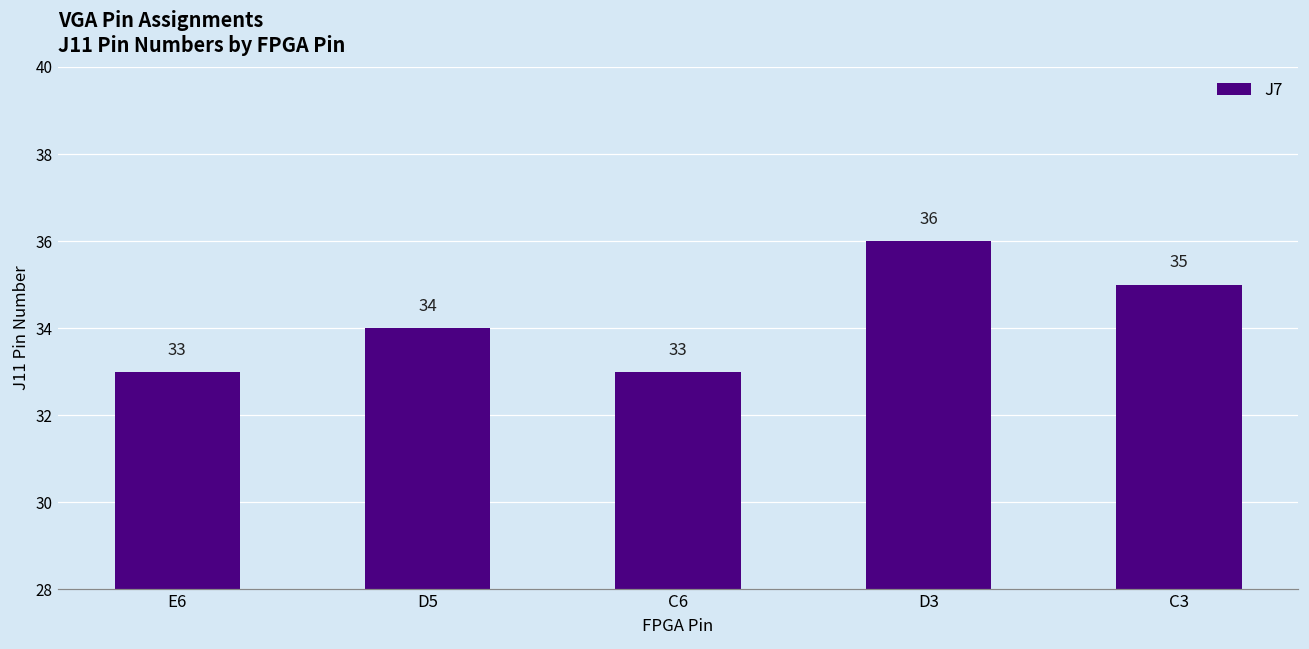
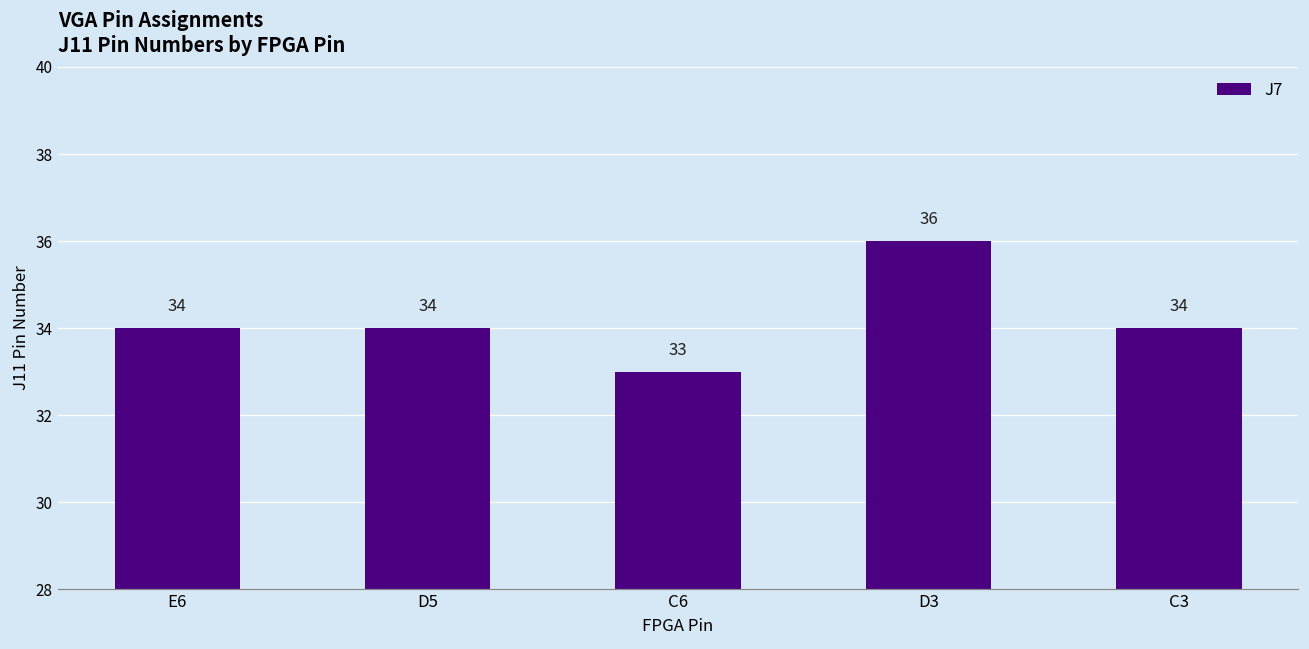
  {
-   "E6": 33,
+   "E6": 34,
    "D5": 34,
    "C6": 33,
    "D3": 36,
-   "C3": 35
+   "C3": 34
  }
